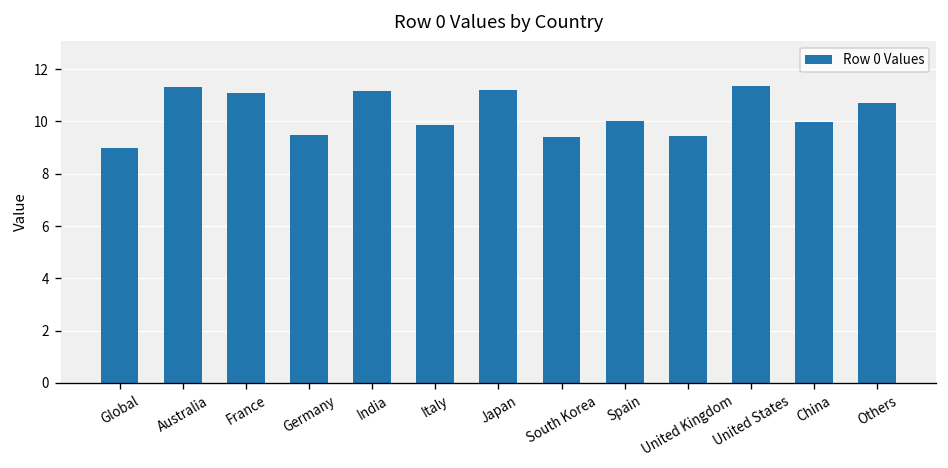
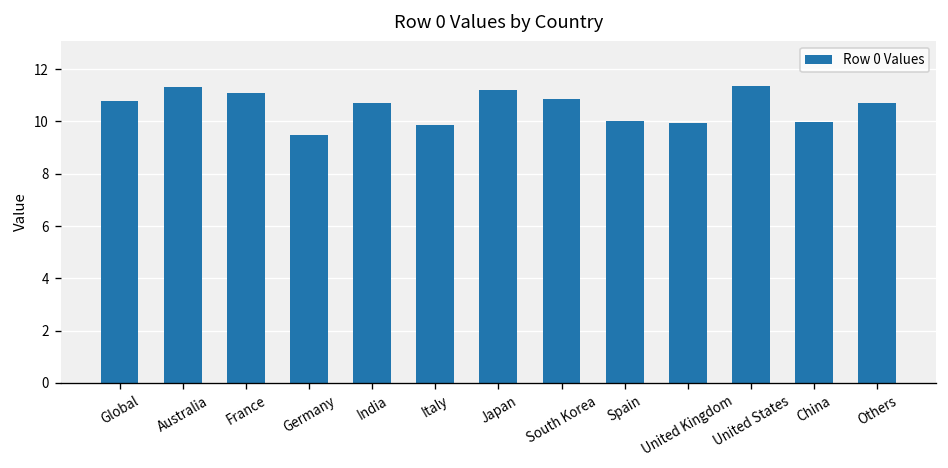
  {
-   "Global": 9.0,
+   "Global": 10.8,
    "Australia": 11.3,
    "France": 11.1,
    "Germany": 9.5,
-   "India": 11.2,
+   "India": 10.7,
    "Italy": 9.9,
    "Japan": 11.2,
-   "South Korea": 9.4,
+   "South Korea": 10.9,
    "Spain": 10.0,
-   "United Kingdom": 9.4,
+   "United Kingdom": 10.0,
    "United States": 11.4,
    "China": 10.0,
    "Others": 10.7
  }
